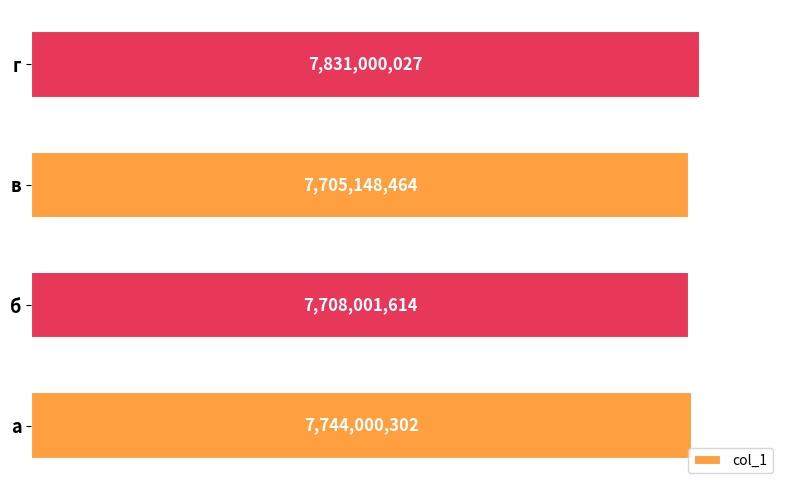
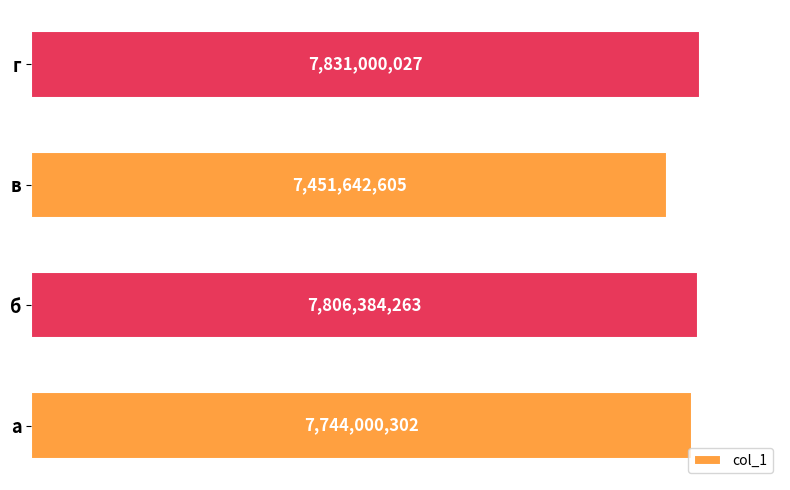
  {
    "г": "7,831,000,027",
-   "в": "7,705,148,464",
-   "б": "7,708,001,614",
+   "в": "7,451,642,605",
+   "б": "7,806,384,263",
    "а": "7,744,000,302"
  }
